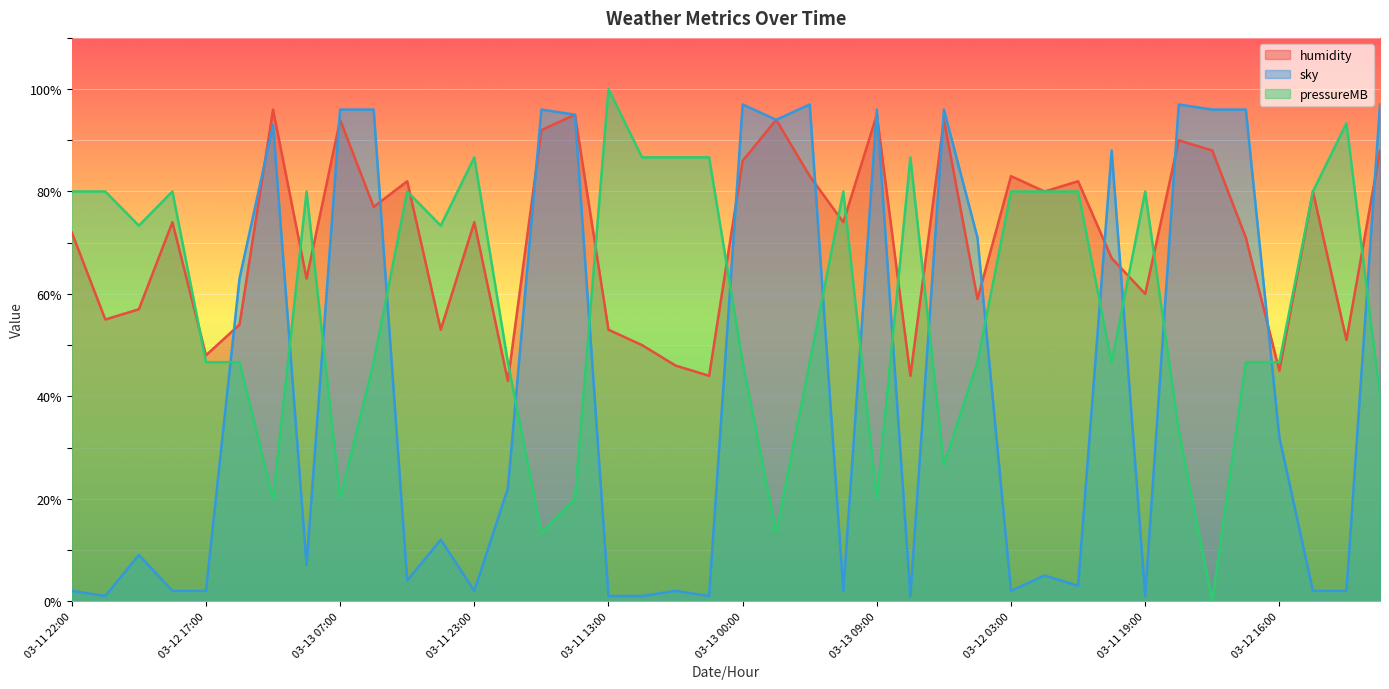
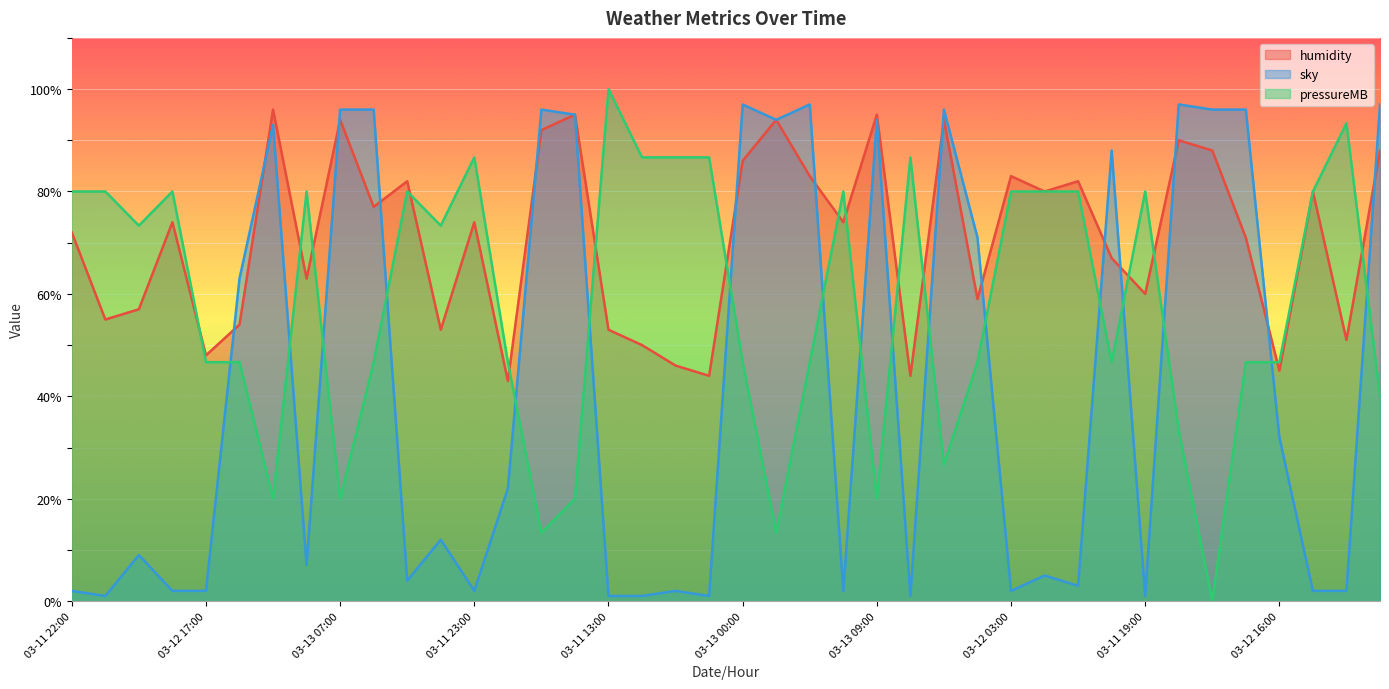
  {
    "humidity": {
      "03-11 22:00": "72%",
      "03-12 17:00": "48%",
      "03-13 07:00": "94%",
      "03-11 23:00": "74%",
      "03-11 13:00": "53%",
      "03-13 00:00": "86%",
      "03-13 09:00": "95%",
      "03-12 03:00": "83%",
      "03-11 19:00": "60%",
      "03-12 16:00": "45%"
    },
    "sky": {
      "03-11 22:00": "2%",
      "03-12 17:00": "2%",
      "03-13 07:00": "96%",
      "03-11 23:00": "2%",
      "03-11 13:00": "1%",
      "03-13 00:00": "97%",
-     "03-13 09:00": "96%",
+     "03-13 09:00": "94%",
      "03-12 03:00": "2%",
      "03-11 19:00": "1%",
      "03-12 16:00": "32%"
    },
    "pressureMB": {
      "03-11 22:00": "80%",
      "03-12 17:00": "47%",
      "03-13 07:00": "20%",
      "03-11 23:00": "87%",
      "03-11 13:00": "100%",
      "03-13 00:00": "47%",
      "03-13 09:00": "20%",
      "03-12 03:00": "80%",
      "03-11 19:00": "80%",
      "03-12 16:00": "47%"
    }
  }
